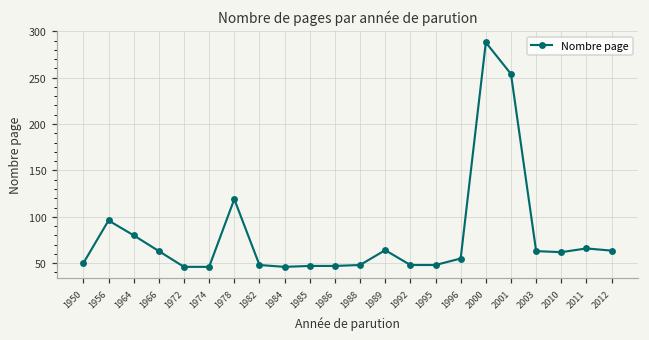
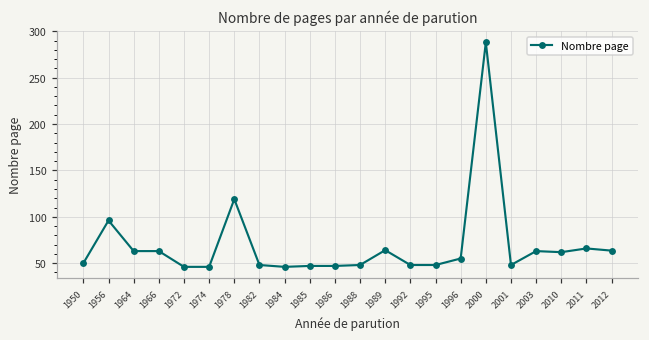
  {
    "1950": 50,
    "1956": 100,
-   "1964": 80,
+   "1964": 60,
    "1966": 60,
    "1972": 50,
    "1974": 50,
    "1978": 120,
    "1982": 50,
    "1984": 50,
    "1985": 50,
    "1986": 50,
    "1988": 50,
    "1989": 60,
    "1992": 50,
    "1995": 50,
    "1996": 60,
    "2000": 290,
-   "2001": 250,
+   "2001": 50,
    "2003": 60,
    "2010": 60,
    "2011": 70,
    "2012": 60
  }
